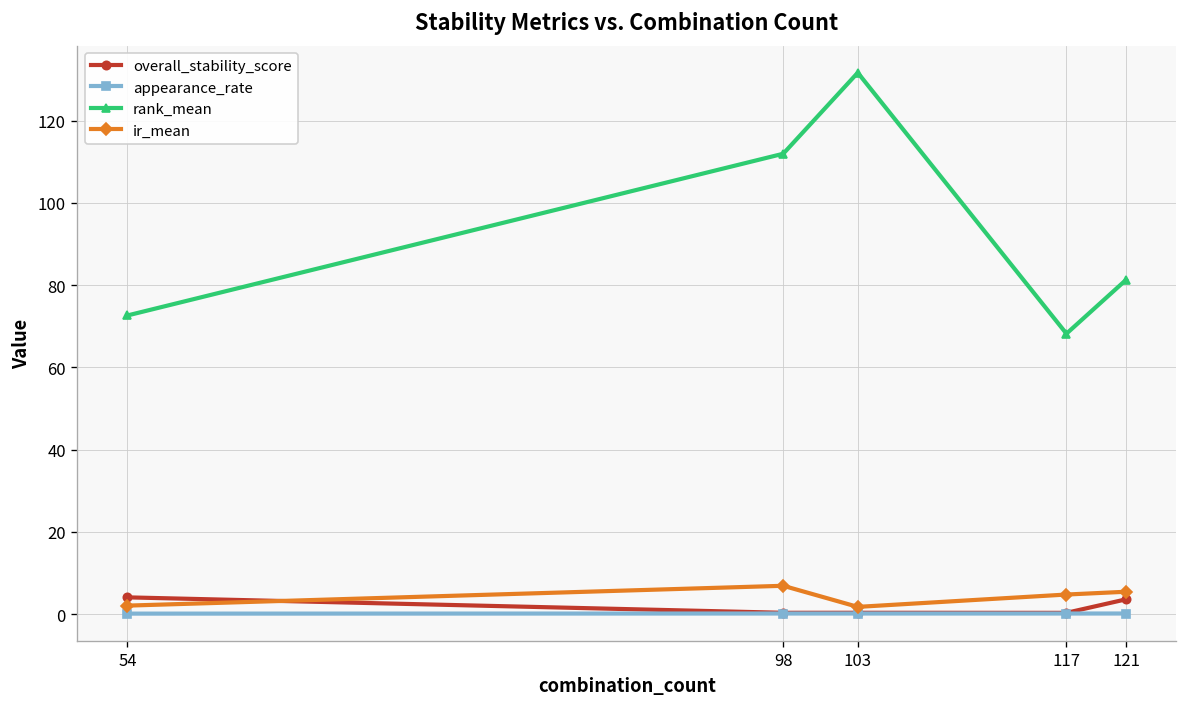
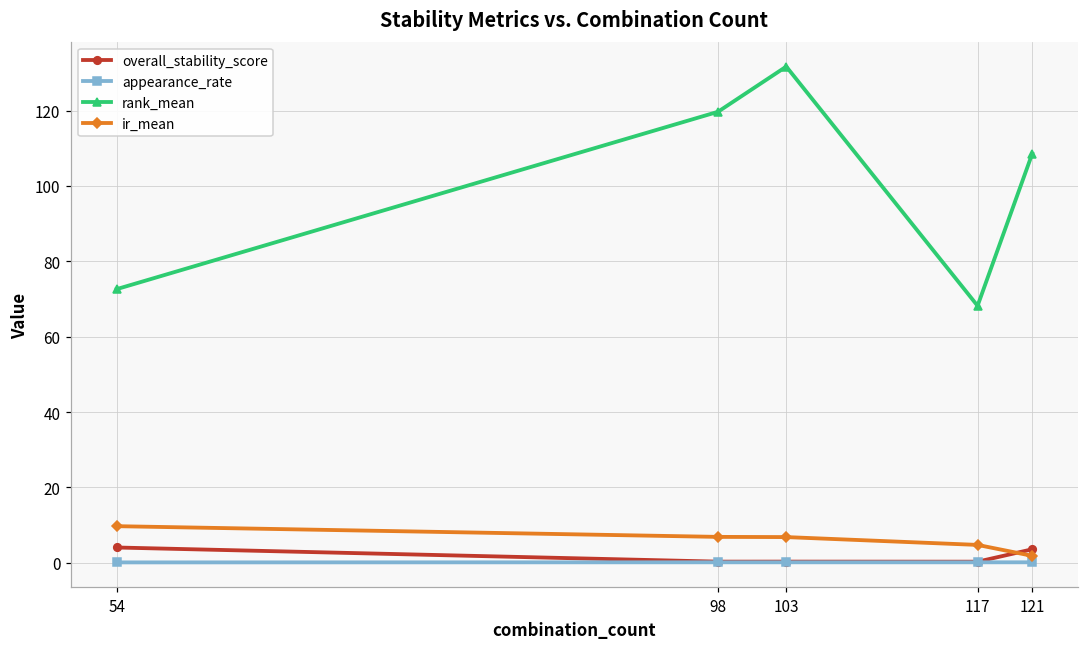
  {
    "overall_stability_score": {
      "54": 4,
      "121": 4
    },
    "appearance_rate": {
      "54": 0,
      "121": 0
    },
    "rank_mean": {
      "54": 73,
-     "98": 112,
+     "98": 120,
      "103": 132,
      "117": 68,
-     "121": 81
+     "121": 109
    },
    "ir_mean": {
-     "54": 2,
+     "54": 10,
      "98": 7,
-     "103": 2,
+     "103": 7,
      "117": 5,
-     "121": 5
+     "121": 2
    }
  }
